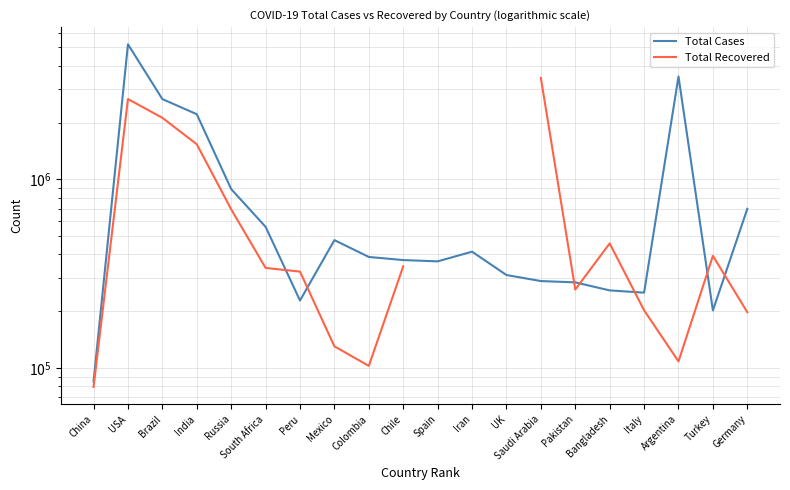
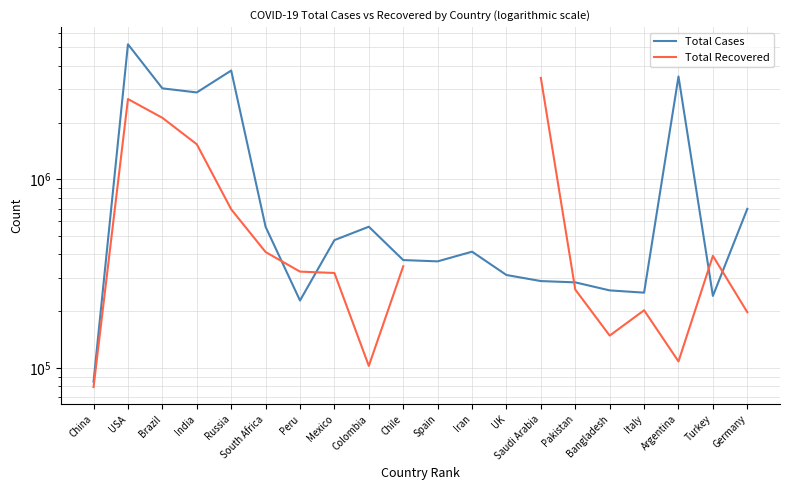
  {
    "Total Cases": {
      "China": 80000,
      "USA": 5200000,
-     "Brazil": 2700000,
-     "India": 2200000,
-     "Russia": 900000,
+     "Brazil": 3000000,
+     "India": 2900000,
+     "Russia": 3800000,
      "South Africa": 560000,
      "Peru": 230000,
      "Mexico": 480000,
-     "Colombia": 390000,
+     "Colombia": 560000,
      "Chile": 370000,
      "Spain": 370000,
      "Iran": 410000,
      "UK": 310000,
      "Saudi Arabia": 290000,
      "Pakistan": 280000,
      "Bangladesh": 260000,
      "Italy": 250000,
      "Argentina": 3500000,
-     "Turkey": 200000,
+     "Turkey": 240000,
      "Germany": 700000
    },
    "Total Recovered": {
      "China": 79000,
      "USA": 2700000,
      "Brazil": 2100000,
      "India": 1500000,
      "Russia": 690000,
-     "South Africa": 340000,
+     "South Africa": 410000,
      "Peru": 320000,
-     "Mexico": 130000,
+     "Mexico": 320000,
      "Colombia": 100000,
      "Chile": 350000,
      "Iran": 80000,
      "Saudi Arabia": 3400000,
      "Pakistan": 260000,
-     "Bangladesh": 460000,
+     "Bangladesh": 150000,
      "Italy": 200000,
      "Argentina": 110000,
      "Turkey": 390000,
      "Germany": 200000
    }
  }
